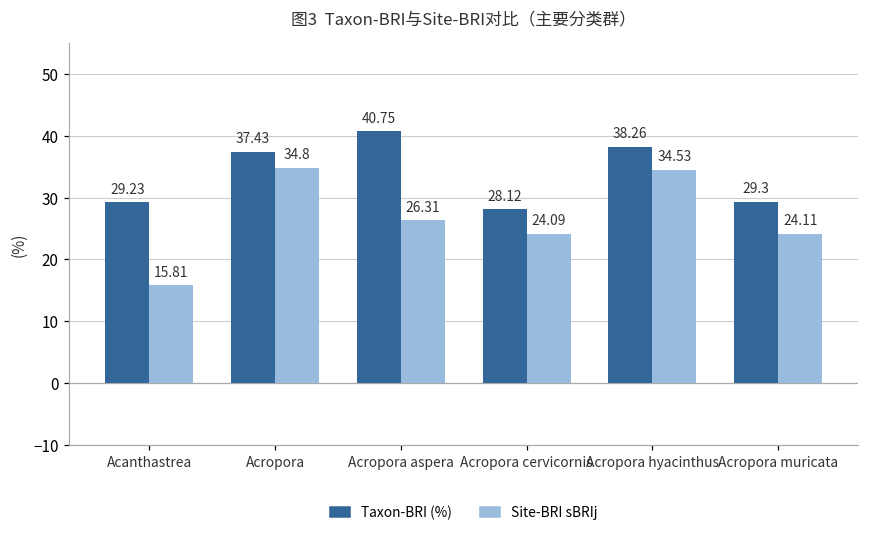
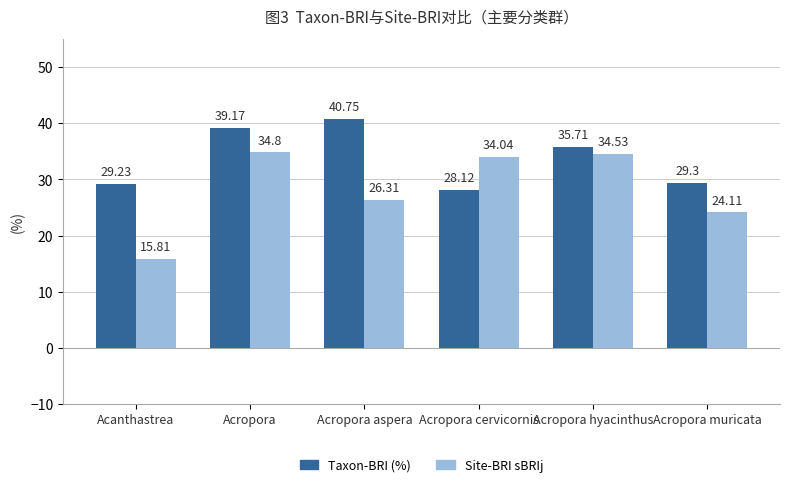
  {
    "Taxon-BRI (%)": {
      "Acanthastrea": 29.23,
-     "Acropora": 37.43,
+     "Acropora": 39.17,
      "Acropora aspera": 40.75,
      "Acropora cervicornis": 28.12,
-     "Acropora hyacinthus": 38.26,
+     "Acropora hyacinthus": 35.71,
      "Acropora muricata": 29.3
    },
    "Site-BRI sBRIj": {
      "Acanthastrea": 15.81,
      "Acropora": 34.8,
      "Acropora aspera": 26.31,
-     "Acropora cervicornis": 24.09,
+     "Acropora cervicornis": 34.04,
      "Acropora hyacinthus": 34.53,
      "Acropora muricata": 24.11
    }
  }
